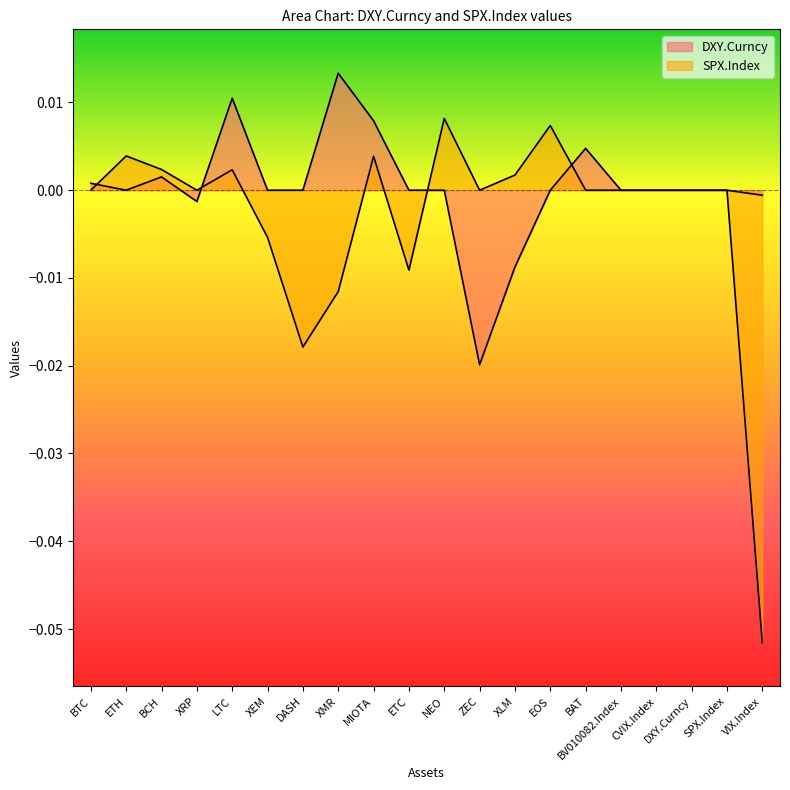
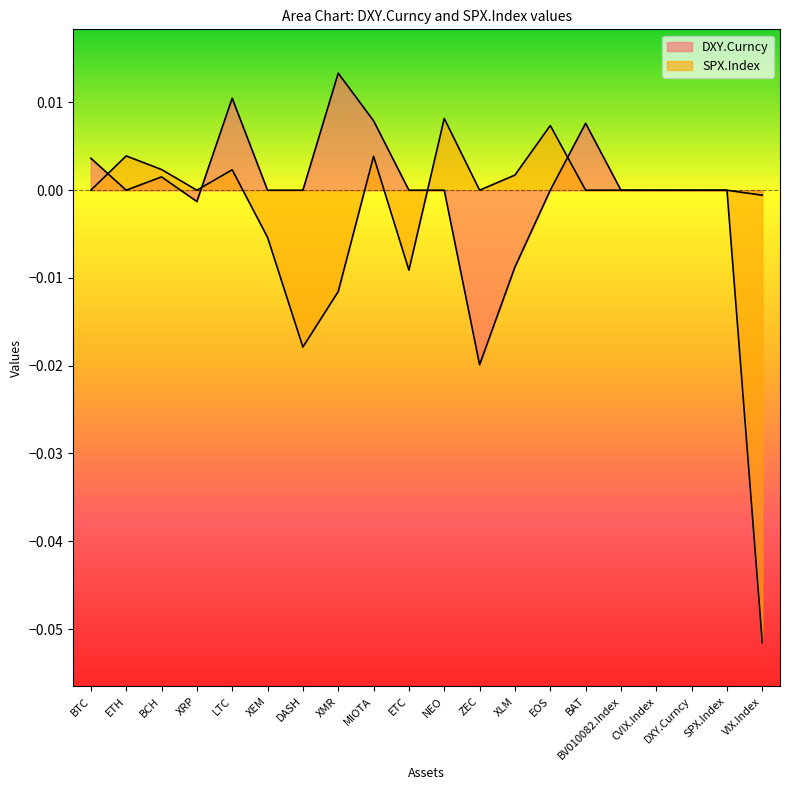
  {
    "DXY.Curncy": {
-     "BTC": 0.001,
-     "BAT": 0.005
+     "BTC": 0.004,
+     "BAT": 0.008
    }
  }
